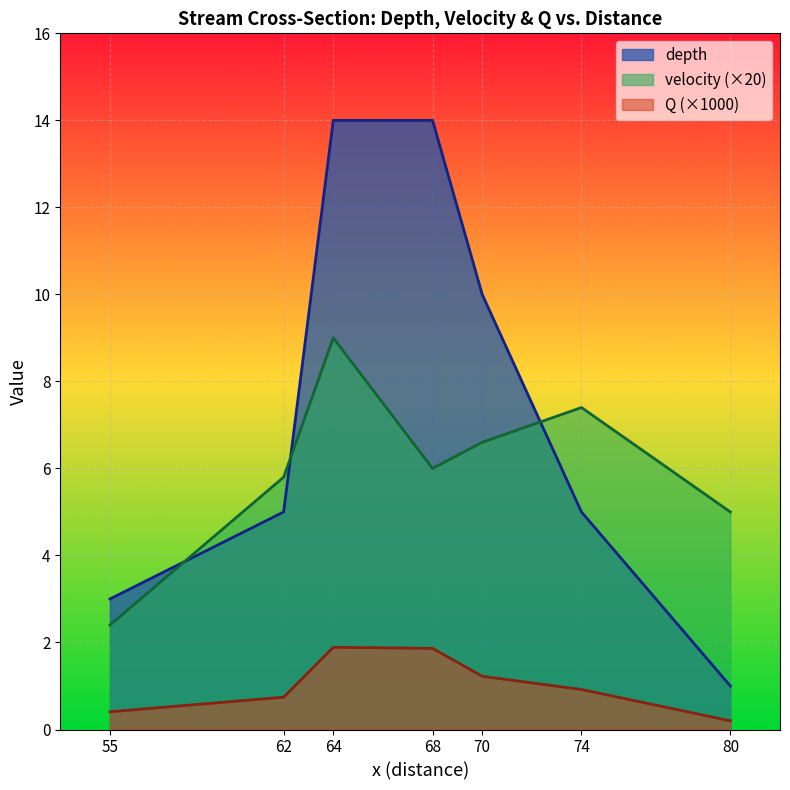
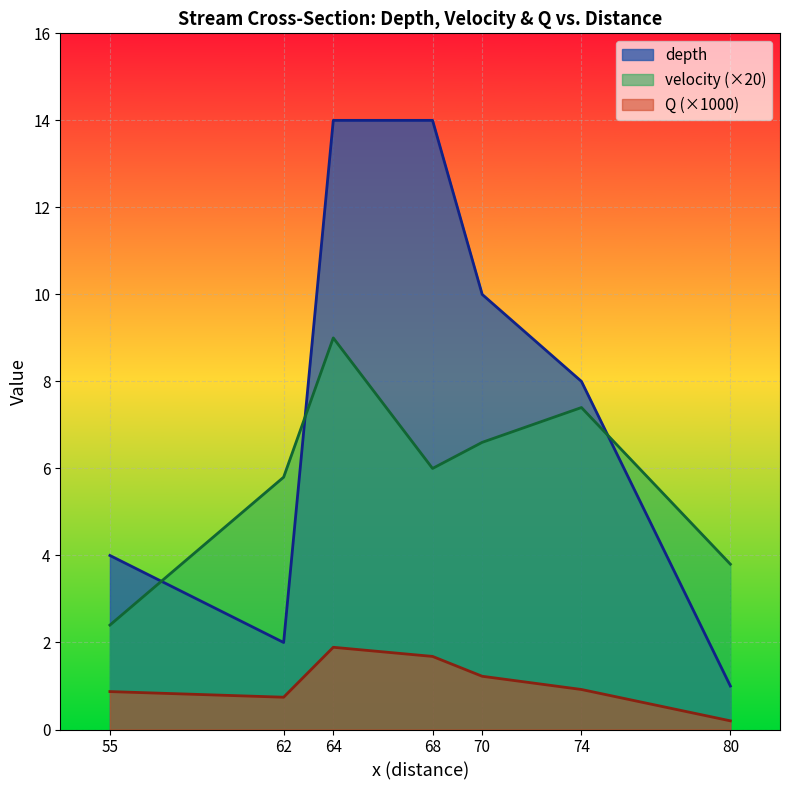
  {
    "depth": {
-     "55": 3,
-     "62": 5,
+     "55": 4,
+     "62": 2,
      "64": 14,
      "68": 14,
      "70": 10,
-     "74": 5,
+     "74": 8,
      "80": 1
    },
    "velocity (×20)": {
      "55": 2.4,
      "62": 5.8,
      "64": 9.0,
      "68": 6.0,
      "70": 6.6,
      "74": 7.4,
-     "80": 5.0
+     "80": 3.8
    },
    "Q (×1000)": {
-     "55": 0.4,
+     "55": 0.9,
      "62": 0.7,
      "64": 1.9,
-     "68": 1.9,
+     "68": 1.7,
      "70": 1.2,
      "74": 0.9,
      "80": 0.2
    }
  }
